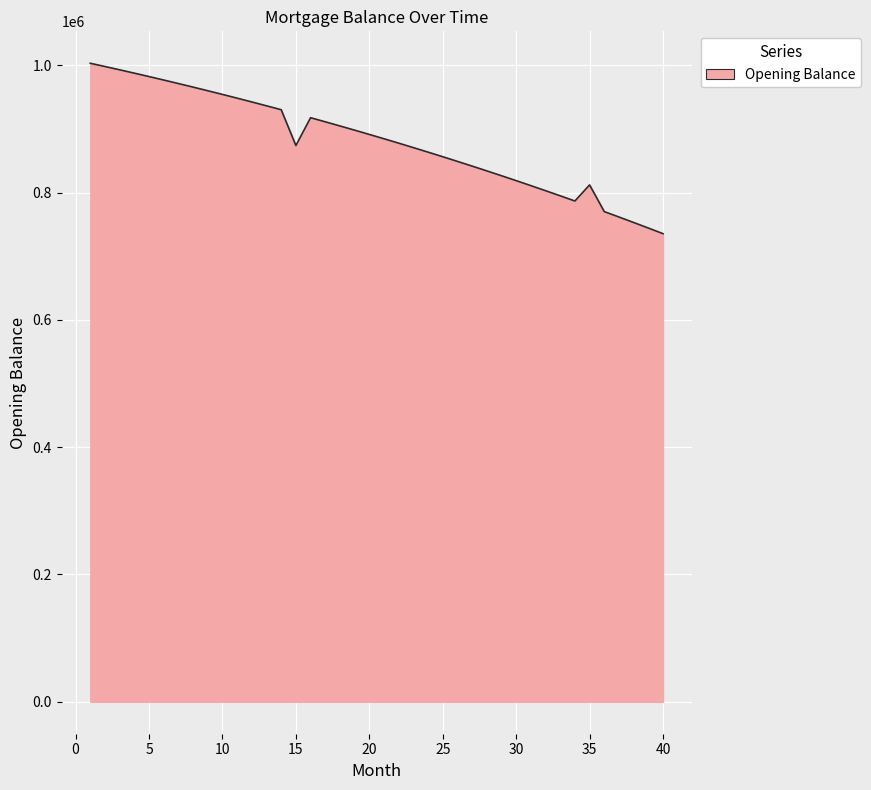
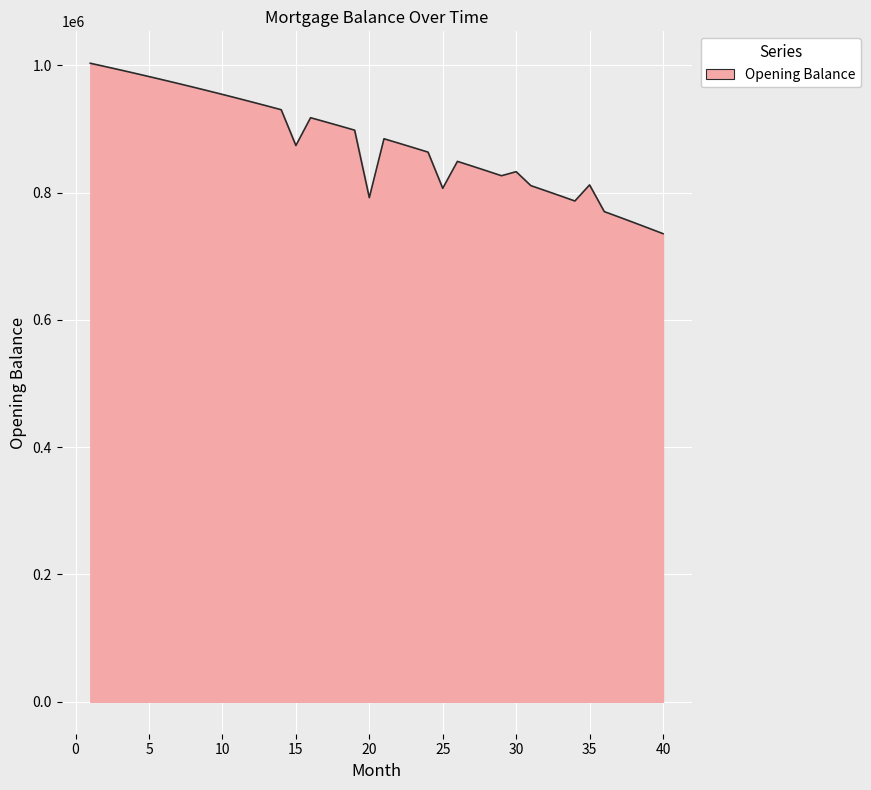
  {
    "5": 980000,
    "10": 950000,
    "15": 870000,
-   "20": 890000,
-   "25": 860000,
-   "30": 820000,
+   "20": 790000,
+   "25": 810000,
+   "30": 830000,
    "35": 810000,
    "40": 740000
  }
